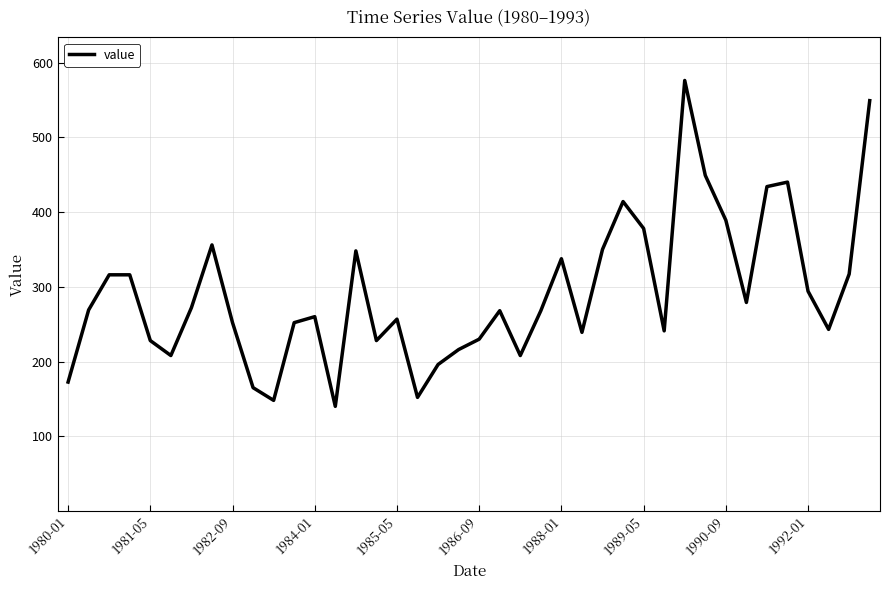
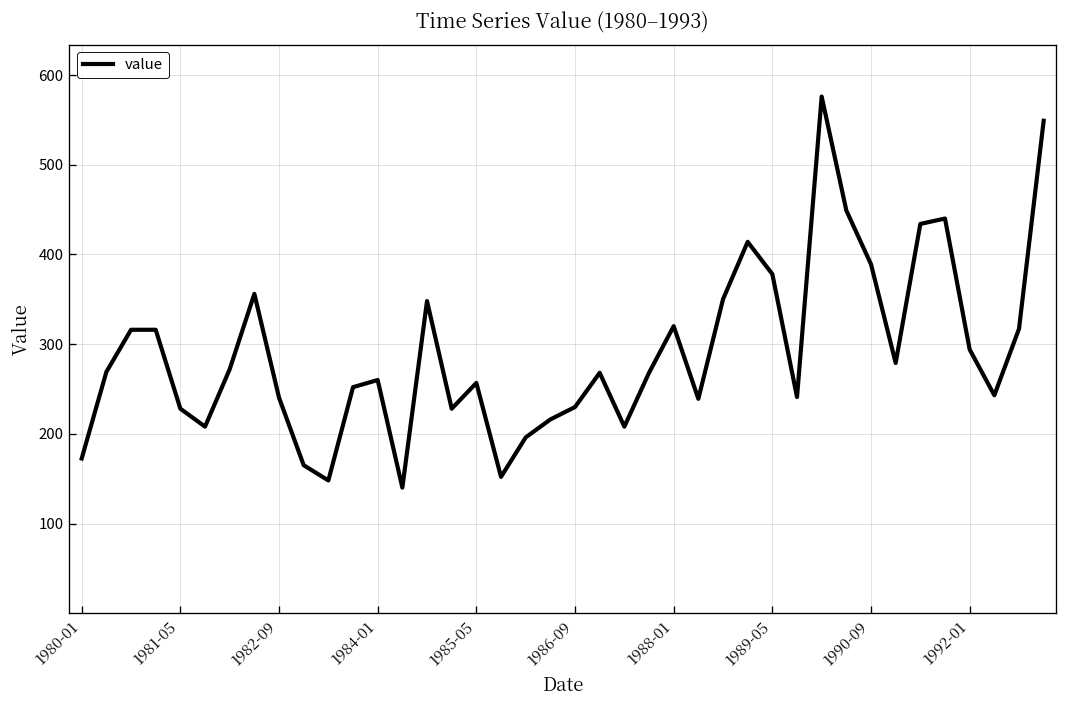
  {
    "1980-01": 170,
    "1981-05": 230,
-   "1982-09": 250,
+   "1982-09": 240,
    "1984-01": 260,
    "1985-05": 260,
    "1986-09": 230,
-   "1988-01": 340,
+   "1988-01": 320,
    "1989-05": 380,
    "1990-09": 390,
    "1992-01": 290
  }
